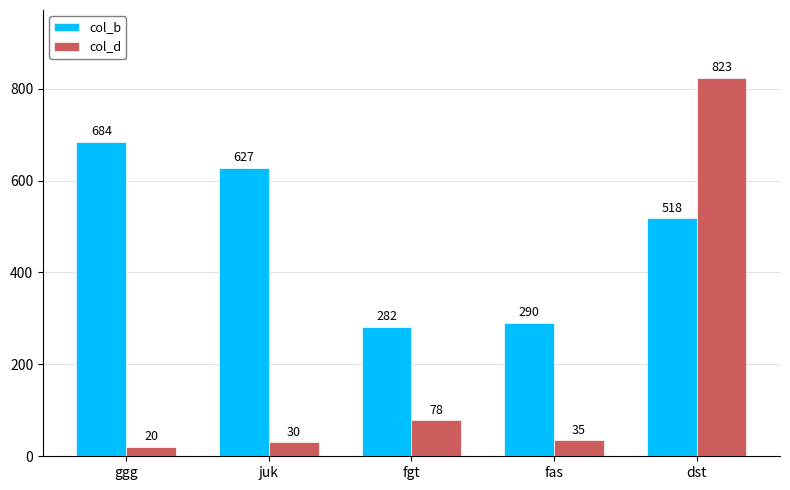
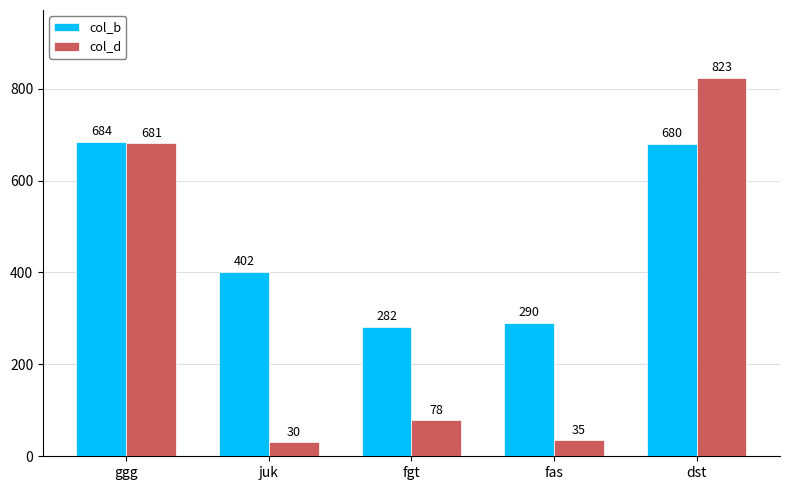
  {
    "col_b": {
      "ggg": 684,
-     "juk": 627,
+     "juk": 402,
      "fgt": 282,
      "fas": 290,
-     "dst": 518
+     "dst": 680
    },
    "col_d": {
-     "ggg": 20,
+     "ggg": 681,
      "juk": 30,
      "fgt": 78,
      "fas": 35,
      "dst": 823
    }
  }
